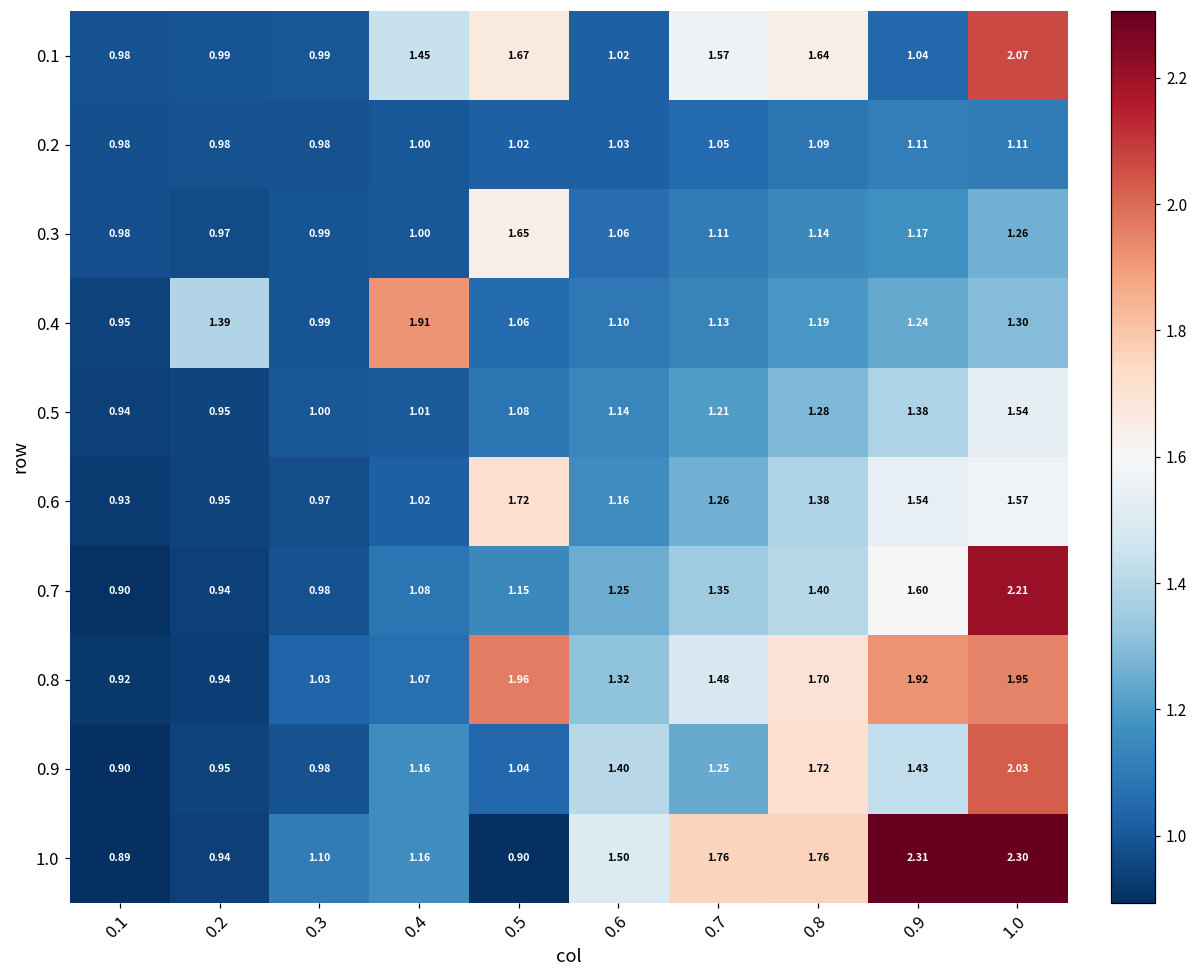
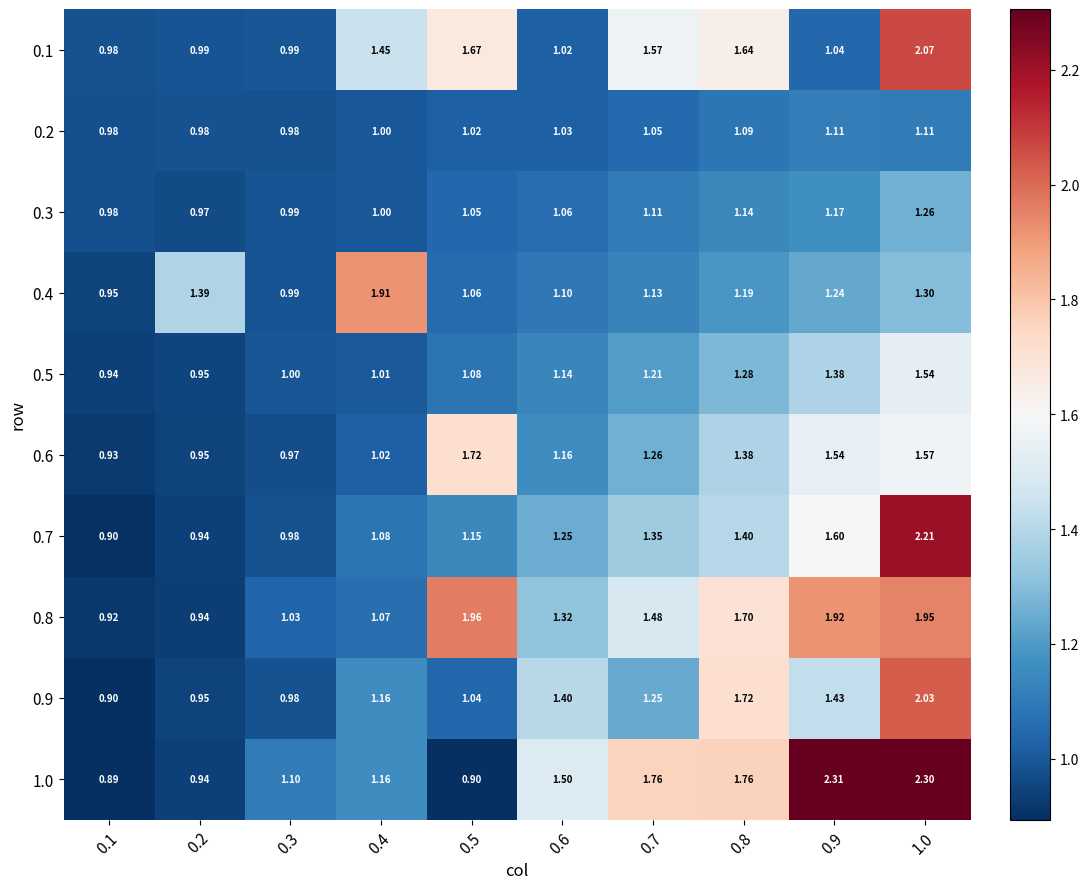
  {
    "0.1": {
      "0.1": 0.98,
      "0.2": 0.99,
      "0.3": 0.99,
      "0.4": 1.45,
      "0.5": 1.67,
      "0.6": 1.02,
      "0.7": 1.57,
      "0.8": 1.64,
      "0.9": 1.04,
      "1.0": 2.07
    },
    "0.2": {
      "0.1": 0.98,
      "0.2": 0.98,
      "0.3": 0.98,
      "0.4": 1.00,
      "0.5": 1.02,
      "0.6": 1.03,
      "0.7": 1.05,
      "0.8": 1.09,
      "0.9": 1.11,
      "1.0": 1.11
    },
    "0.3": {
      "0.1": 0.98,
      "0.2": 0.97,
      "0.3": 0.99,
      "0.4": 1.00,
-     "0.5": 1.65,
+     "0.5": 1.05,
      "0.6": 1.06,
      "0.7": 1.11,
      "0.8": 1.14,
      "0.9": 1.17,
      "1.0": 1.26
    },
    "0.4": {
      "0.1": 0.95,
      "0.2": 1.39,
      "0.3": 0.99,
      "0.4": 1.91,
      "0.5": 1.06,
      "0.6": 1.10,
      "0.7": 1.13,
      "0.8": 1.19,
      "0.9": 1.24,
      "1.0": 1.30
    },
    "0.5": {
      "0.1": 0.94,
      "0.2": 0.95,
      "0.3": 1.00,
      "0.4": 1.01,
      "0.5": 1.08,
      "0.6": 1.14,
      "0.7": 1.21,
      "0.8": 1.28,
      "0.9": 1.38,
      "1.0": 1.54
    },
    "0.6": {
      "0.1": 0.93,
      "0.2": 0.95,
      "0.3": 0.97,
      "0.4": 1.02,
      "0.5": 1.72,
      "0.6": 1.16,
      "0.7": 1.26,
      "0.8": 1.38,
      "0.9": 1.54,
      "1.0": 1.57
    },
    "0.7": {
      "0.1": 0.90,
      "0.2": 0.94,
      "0.3": 0.98,
      "0.4": 1.08,
      "0.5": 1.15,
      "0.6": 1.25,
      "0.7": 1.35,
      "0.8": 1.40,
      "0.9": 1.60,
      "1.0": 2.21
    },
    "0.8": {
      "0.1": 0.92,
      "0.2": 0.94,
      "0.3": 1.03,
      "0.4": 1.07,
      "0.5": 1.96,
      "0.6": 1.32,
      "0.7": 1.48,
      "0.8": 1.70,
      "0.9": 1.92,
      "1.0": 1.95
    },
    "0.9": {
      "0.1": 0.90,
      "0.2": 0.95,
      "0.3": 0.98,
      "0.4": 1.16,
      "0.5": 1.04,
      "0.6": 1.40,
      "0.7": 1.25,
      "0.8": 1.72,
      "0.9": 1.43,
      "1.0": 2.03
    },
    "1.0": {
      "0.1": 0.89,
      "0.2": 0.94,
      "0.3": 1.10,
      "0.4": 1.16,
      "0.5": 0.90,
      "0.6": 1.50,
      "0.7": 1.76,
      "0.8": 1.76,
      "0.9": 2.31,
      "1.0": 2.30
    }
  }
